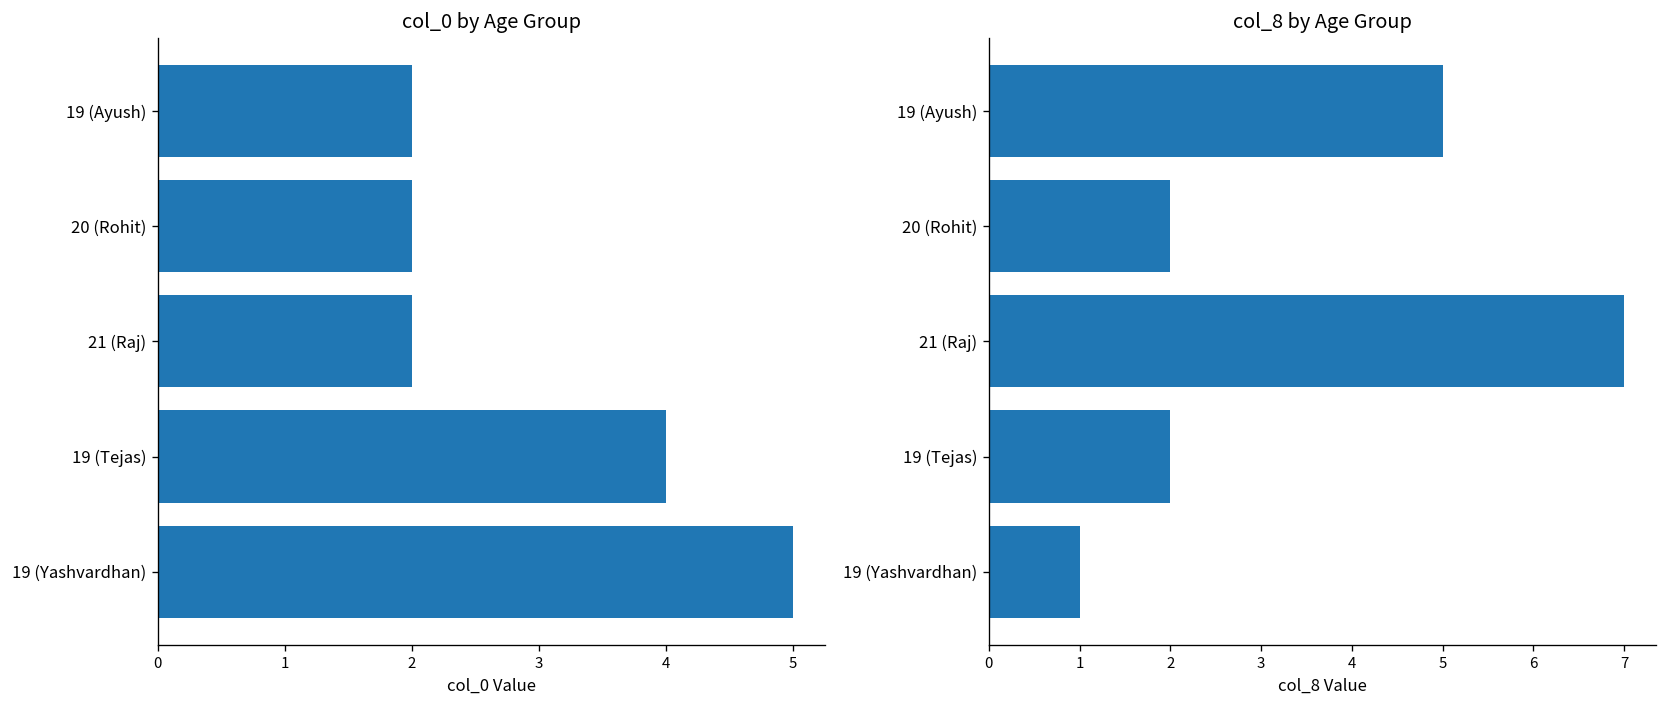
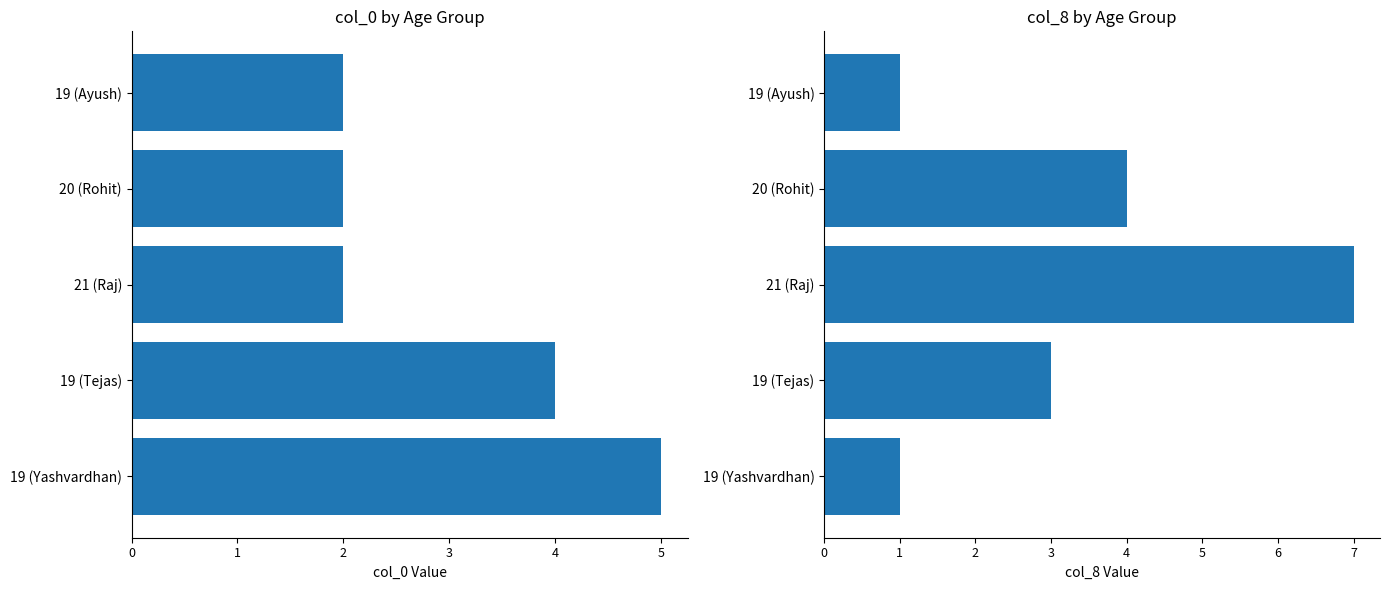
  {
    "col_0 by Age Group": {
      "19 (Ayush)": 2.00,
      "20 (Rohit)": 2.00,
      "21 (Raj)": 2.00,
      "19 (Tejas)": 4.00,
      "19 (Yashvardhan)": 5.00
    },
    "col_8 by Age Group": {
-     "19 (Ayush)": 5,
-     "20 (Rohit)": 2,
+     "19 (Ayush)": 1,
+     "20 (Rohit)": 4,
      "21 (Raj)": 7,
-     "19 (Tejas)": 2,
+     "19 (Tejas)": 3,
      "19 (Yashvardhan)": 1
    }
  }
